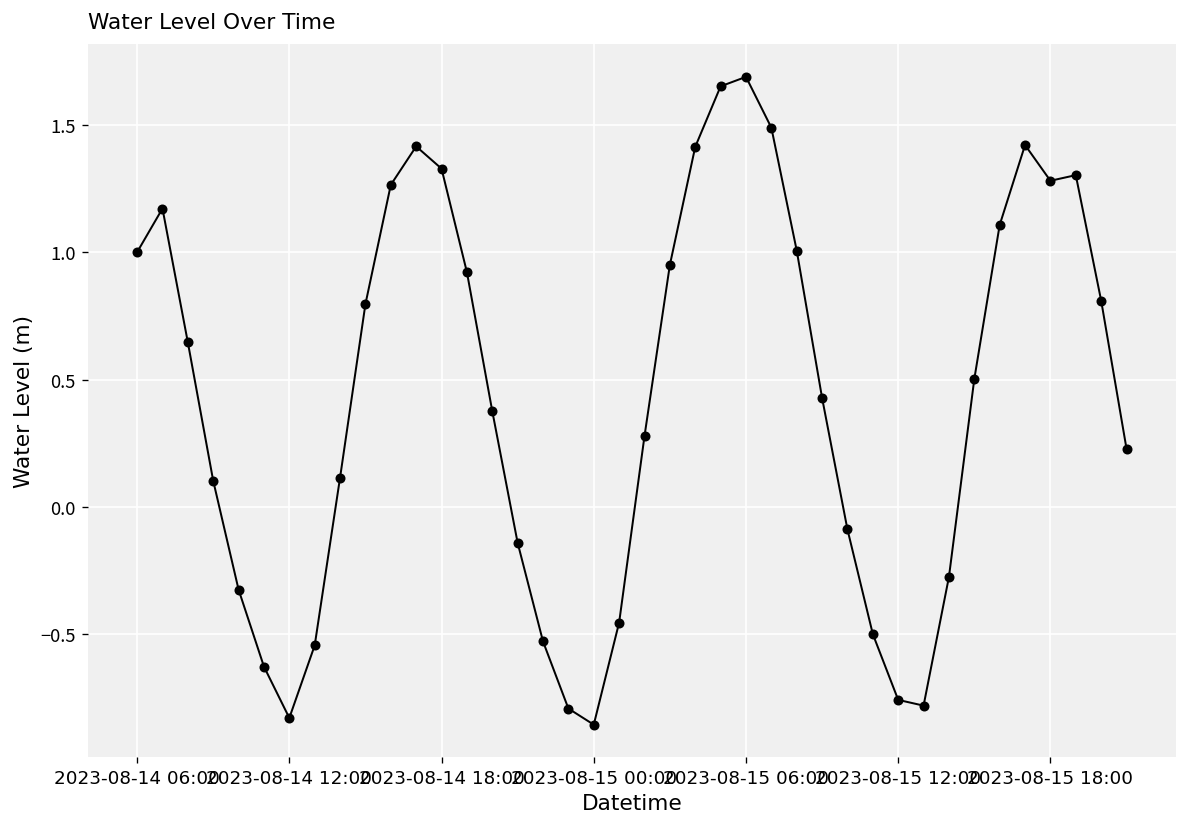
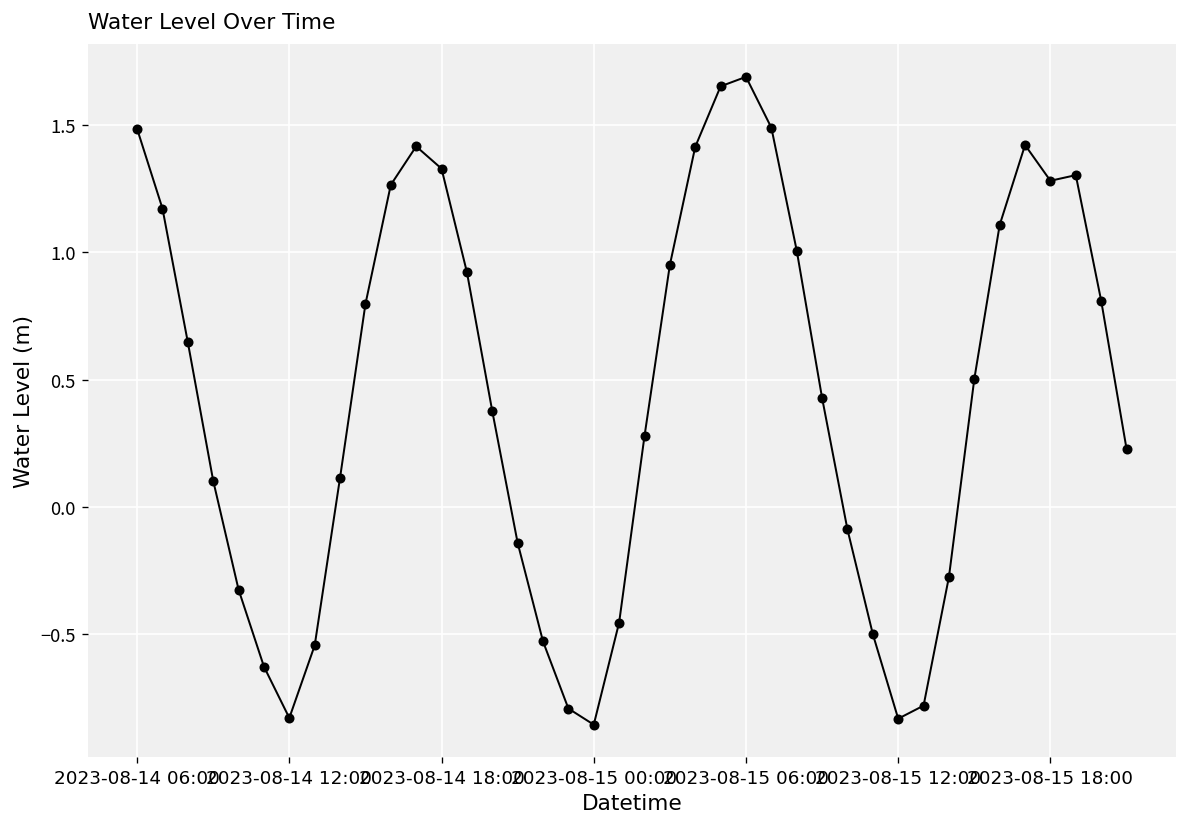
  {
-   "2023-08-14 06:00": 1.00,
+   "2023-08-14 06:00": 1.48,
    "2023-08-14 12:00": -0.83,
    "2023-08-14 18:00": 1.33,
    "2023-08-15 00:00": -0.85,
    "2023-08-15 06:00": 1.69,
-   "2023-08-15 12:00": -0.76,
+   "2023-08-15 12:00": -0.83,
    "2023-08-15 18:00": 1.28
  }
